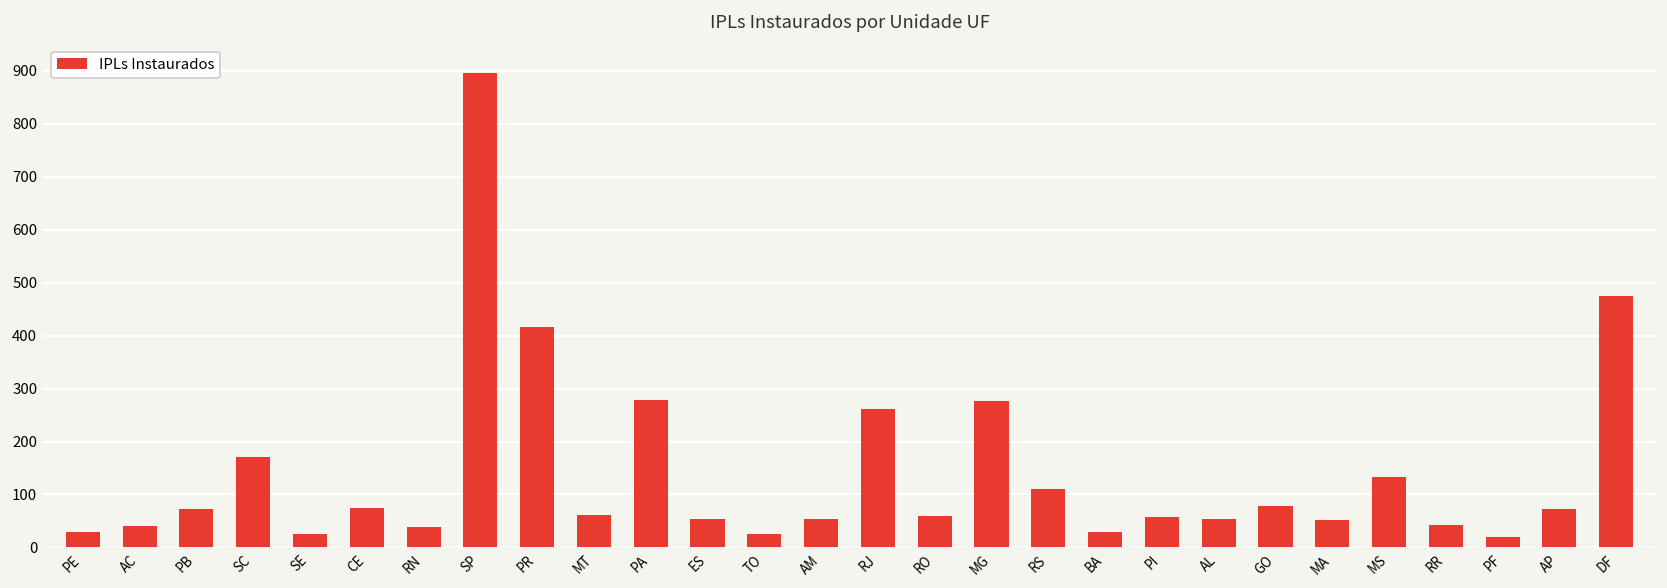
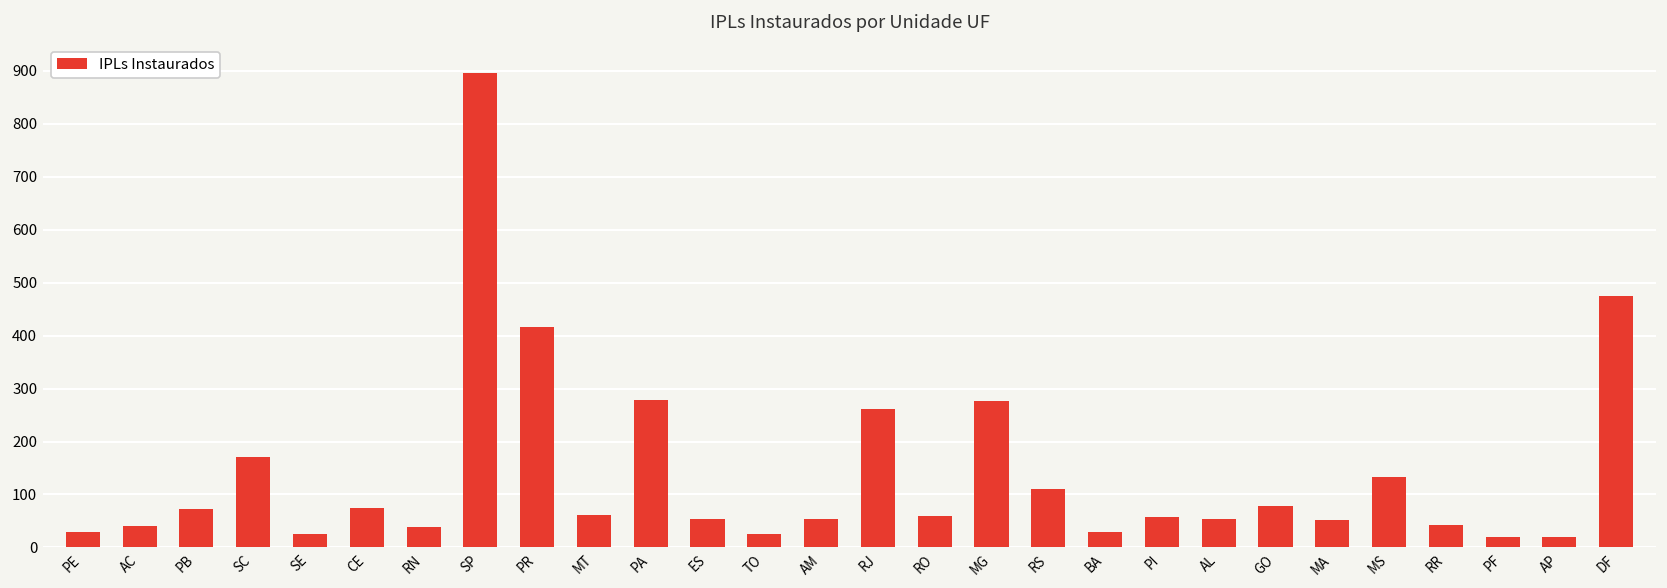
  {
    "PE": 30,
    "AC": 40,
    "PB": 70,
    "SC": 170,
    "SE": 30,
    "CE": 70,
    "RN": 40,
    "SP": 900,
    "PR": 420,
    "MT": 60,
    "PA": 280,
    "ES": 50,
    "TO": 30,
    "AM": 50,
    "RJ": 260,
    "RO": 60,
    "MG": 280,
    "RS": 110,
    "BA": 30,
    "PI": 60,
    "AL": 50,
    "GO": 80,
    "MA": 50,
    "MS": 130,
    "RR": 40,
    "PF": 20,
-   "AP": 70,
+   "AP": 20,
    "DF": 470
  }
